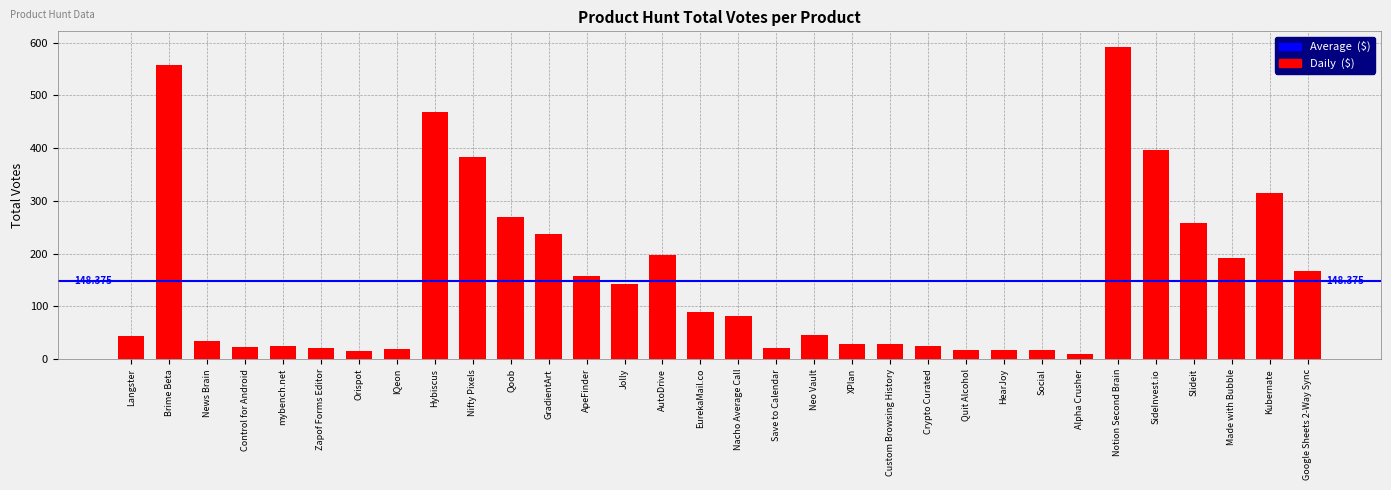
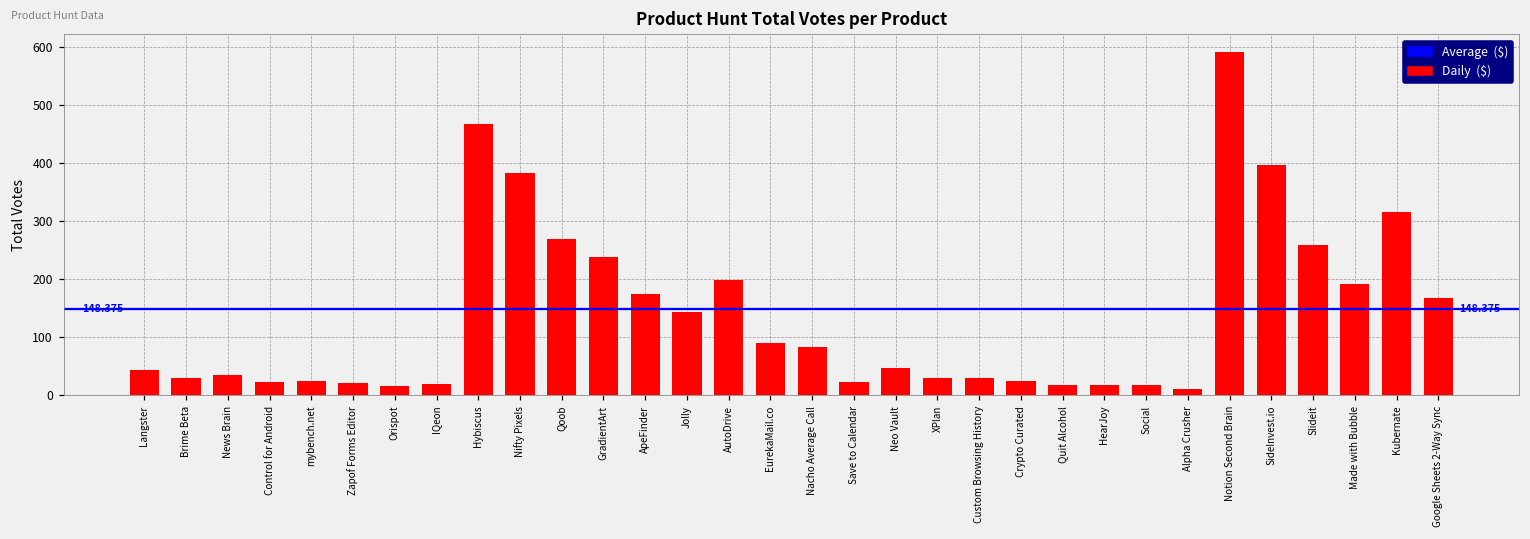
  {
    "Langster": 40,
-   "Brime Beta": 560,
+   "Brime Beta": 30,
    "News Brain": 30,
    "Control for Android": 20,
    "mybench.net": 30,
    "Zapof Forms Editor": 20,
    "Orispot": 20,
    "IQeon": 20,
    "Hybiscus": 470,
    "Nifty Pixels": 380,
    "Qoob": 270,
    "GradientArt": 240,
-   "ApeFinder": 160,
+   "ApeFinder": 170,
    "Jolly": 140,
    "AutoDrive": 200,
    "EurekaMail.co": 90,
    "Nacho Average Call": 80,
    "Save to Calendar": 20,
    "Neo Vault": 50,
    "XPlan": 30,
    "Custom Browsing History": 30,
    "Crypto Curated": 30,
    "Quit Alcohol": 20,
    "HearJoy": 20,
    "Social": 20,
    "Alpha Crusher": 10,
    "Notion Second Brain": 590,
    "SideInvest.io": 400,
    "Slideit": 260,
    "Made with Bubble": 190,
    "Kubernate": 320
  }
